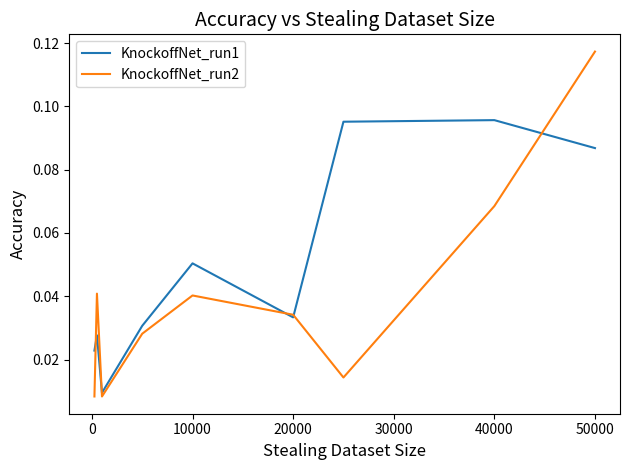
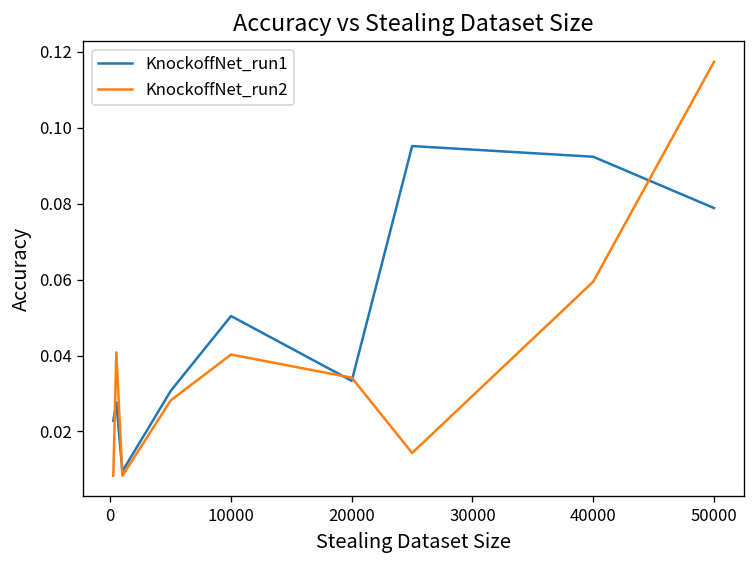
  {
    "KnockoffNet_run1": {
      "10000": 0.050,
      "20000": 0.033,
-     "40000": 0.096,
-     "50000": 0.087
+     "40000": 0.092,
+     "50000": 0.079
    },
    "KnockoffNet_run2": {
      "10000": 0.040,
      "20000": 0.034,
-     "40000": 0.068,
+     "40000": 0.059,
      "50000": 0.117
    }
  }
